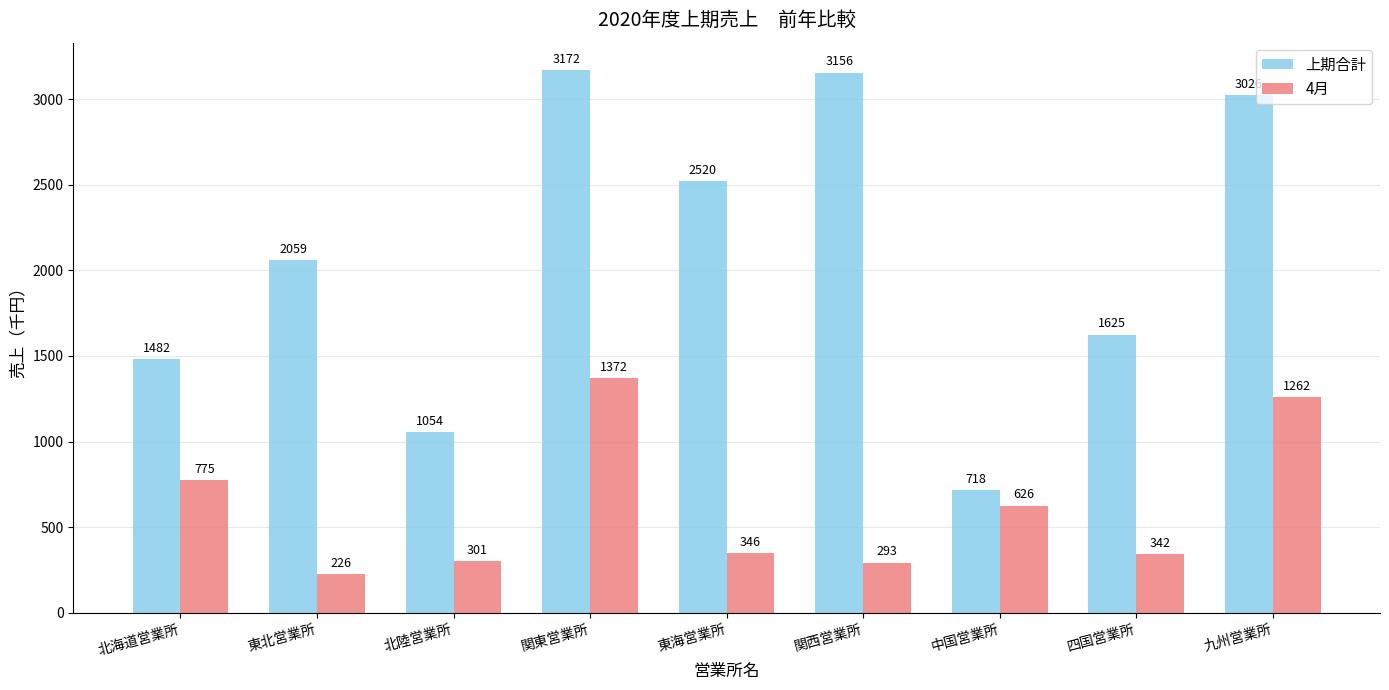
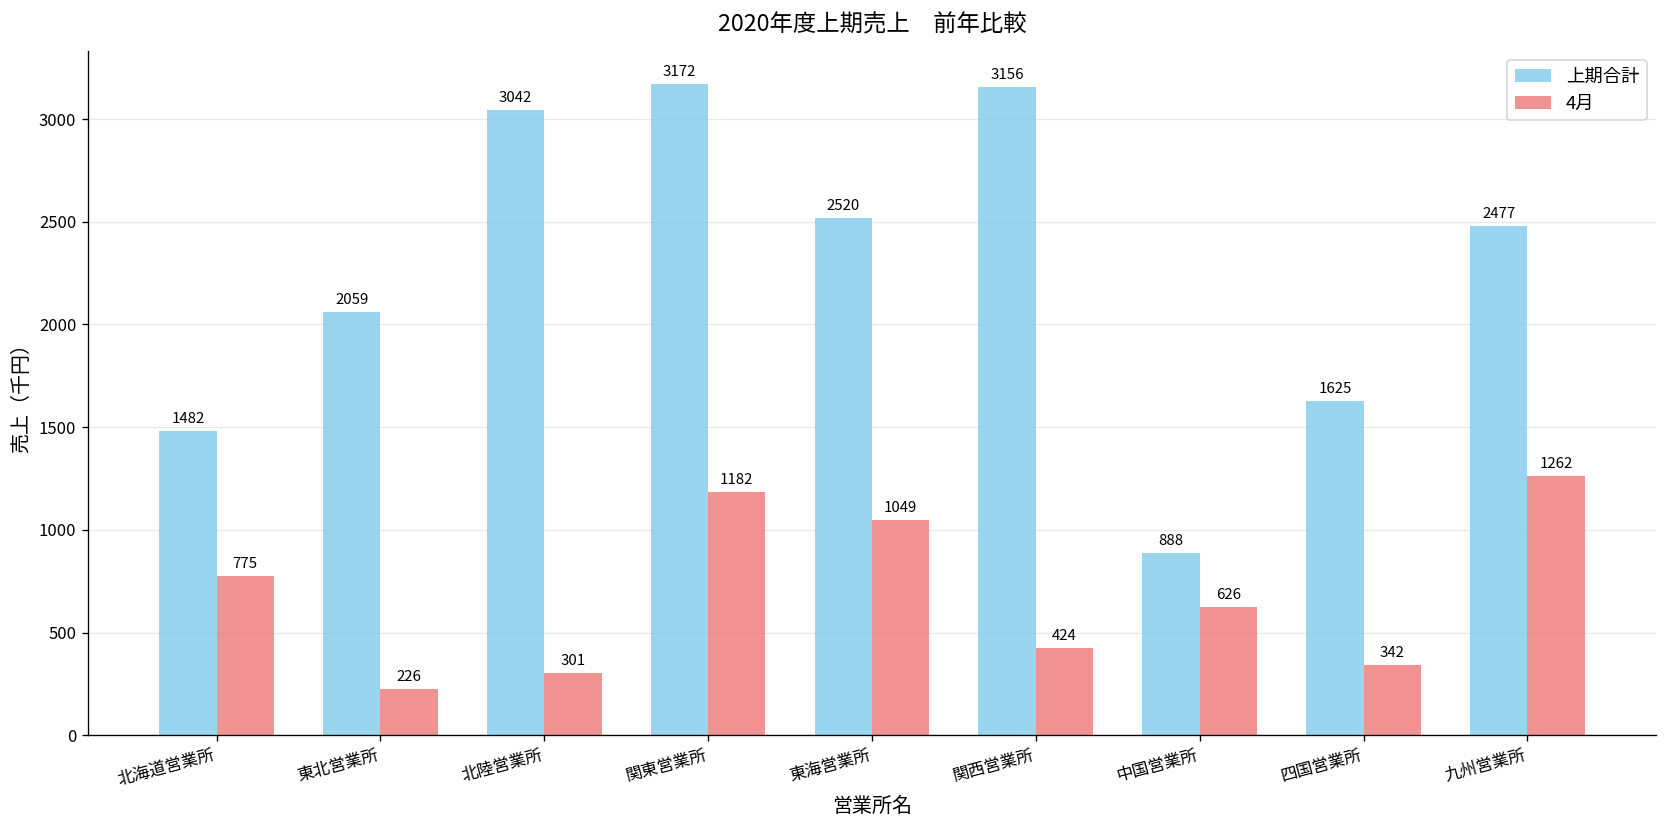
  {
    "上期合計": {
      "北海道営業所": 1482,
      "東北営業所": 2059,
-     "北陸営業所": 1054,
+     "北陸営業所": 3042,
      "関東営業所": 3172,
      "東海営業所": 2520,
      "関西営業所": 3156,
-     "中国営業所": 718,
+     "中国営業所": 888,
      "四国営業所": 1625,
-     "九州営業所": 3030
+     "九州営業所": 2480
    },
    "4月": {
      "北海道営業所": 775,
      "東北営業所": 226,
      "北陸営業所": 301,
-     "関東営業所": 1372,
-     "東海営業所": 346,
-     "関西営業所": 293,
+     "関東営業所": 1182,
+     "東海営業所": 1049,
+     "関西営業所": 424,
      "中国営業所": 626,
      "四国営業所": 342,
      "九州営業所": 1262
    }
  }
